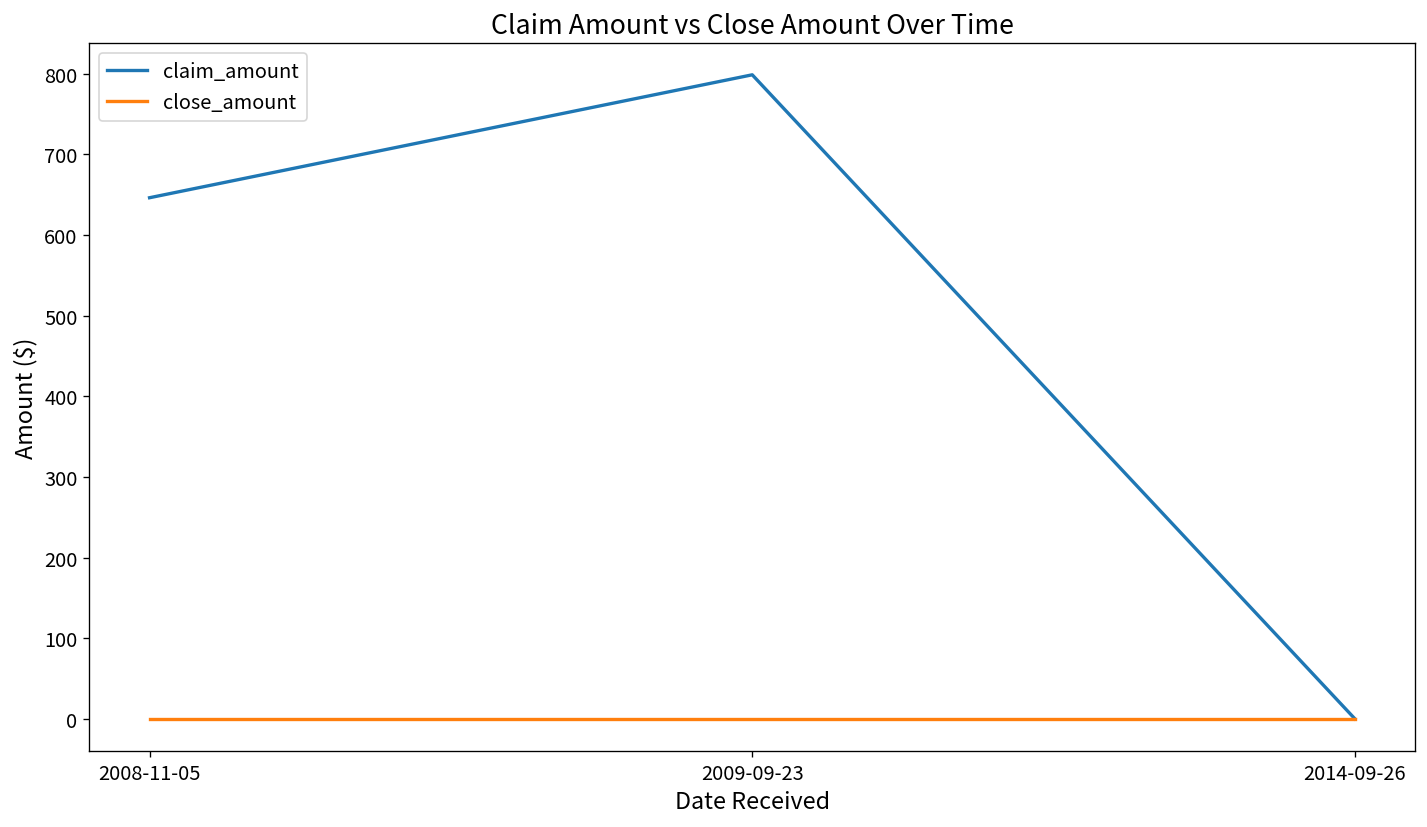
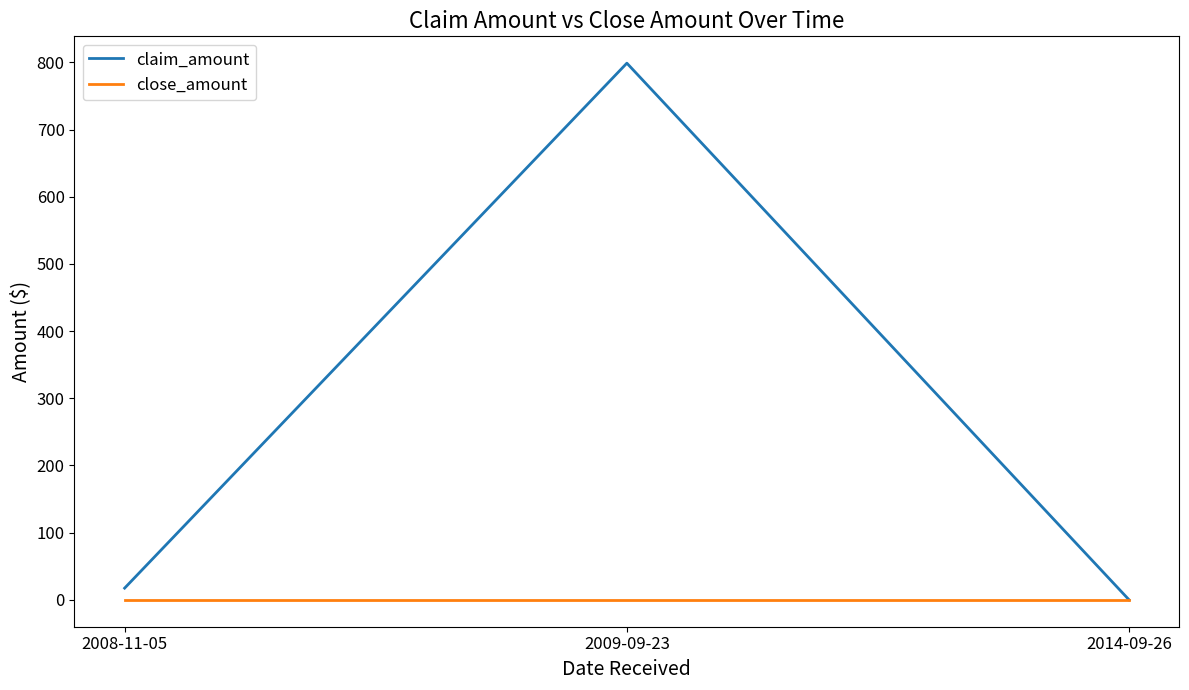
  {
    "claim_amount": {
-     "2008-11-05": 650,
+     "2008-11-05": 20,
      "2009-09-23": 800
    },
    "close_amount": {
      "2008-11-05": 0,
      "2009-09-23": 0
    }
  }
